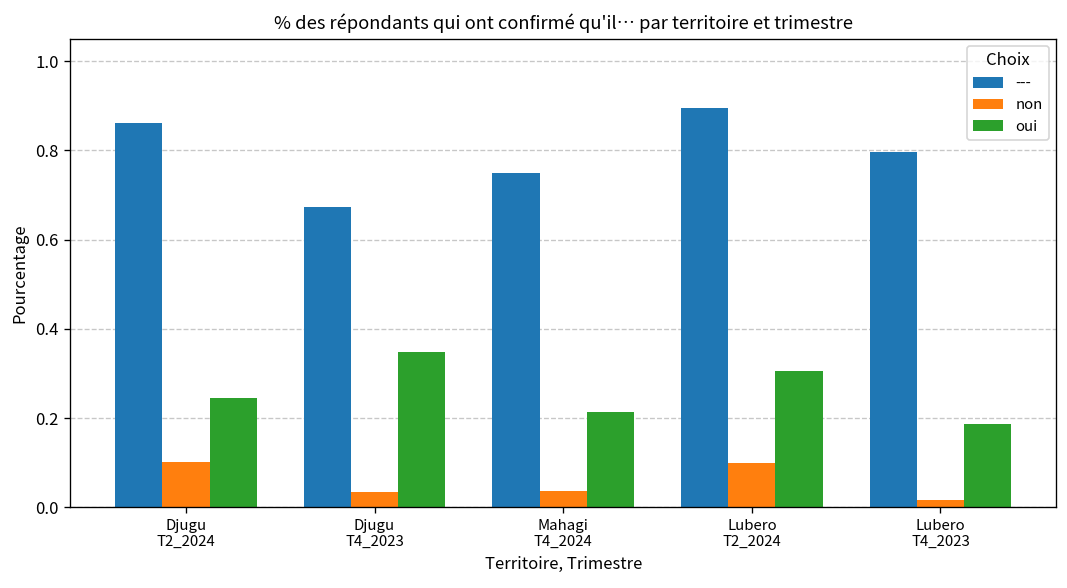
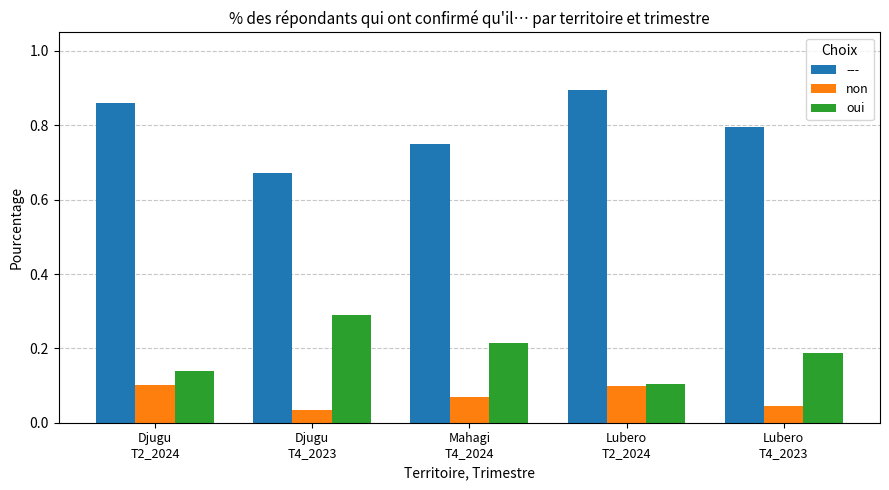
  {
    "---": {
      "Djugu T2_2024": 0.86,
      "Djugu T4_2023": 0.67,
      "Mahagi T4_2024": 0.75,
      "Lubero T2_2024": 0.90,
      "Lubero T4_2023": 0.80
    },
    "non": {
      "Djugu T2_2024": 0.10,
      "Djugu T4_2023": 0.03,
-     "Mahagi T4_2024": 0.04,
+     "Mahagi T4_2024": 0.07,
      "Lubero T2_2024": 0.10,
-     "Lubero T4_2023": 0.02
+     "Lubero T4_2023": 0.05
    },
    "oui": {
-     "Djugu T2_2024": 0.24,
-     "Djugu T4_2023": 0.35,
+     "Djugu T2_2024": 0.14,
+     "Djugu T4_2023": 0.29,
      "Mahagi T4_2024": 0.21,
-     "Lubero T2_2024": 0.31,
+     "Lubero T2_2024": 0.10,
      "Lubero T4_2023": 0.19
    }
  }
